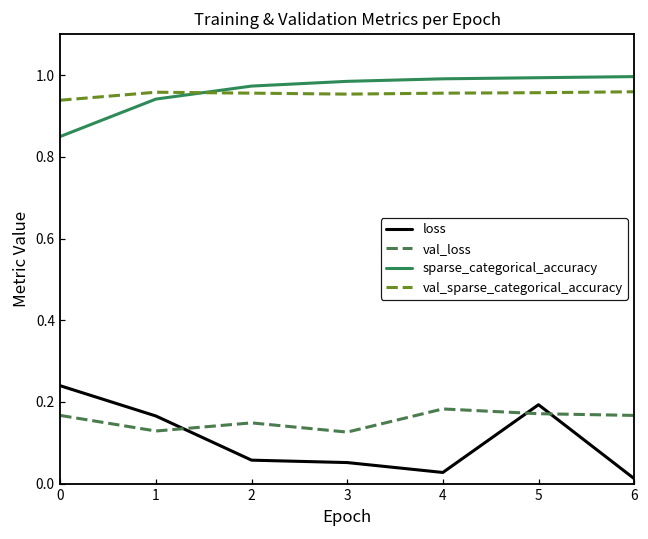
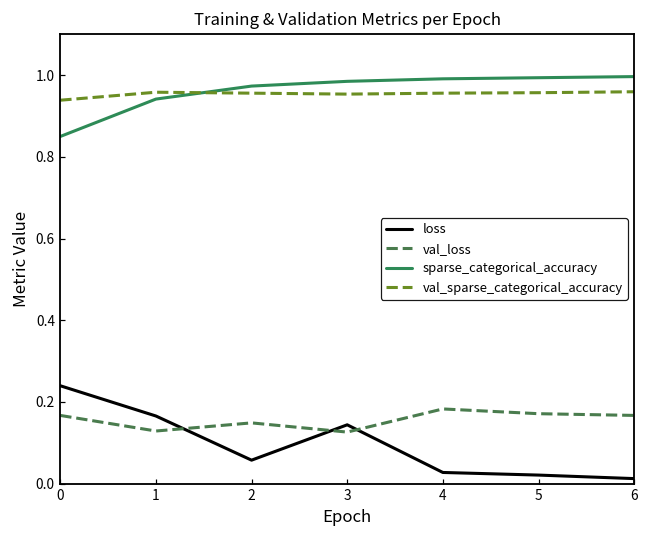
  {
    "loss": {
      "0": 0.24,
      "1": 0.17,
      "2": 0.06,
-     "3": 0.05,
+     "3": 0.14,
      "4": 0.03,
-     "5": 0.19,
+     "5": 0.02,
      "6": 0.01
    }
  }
